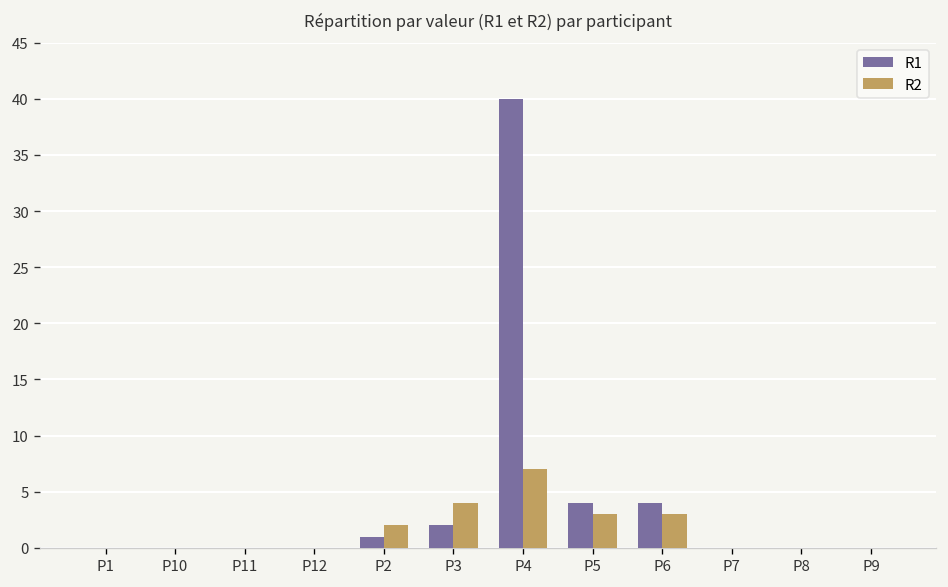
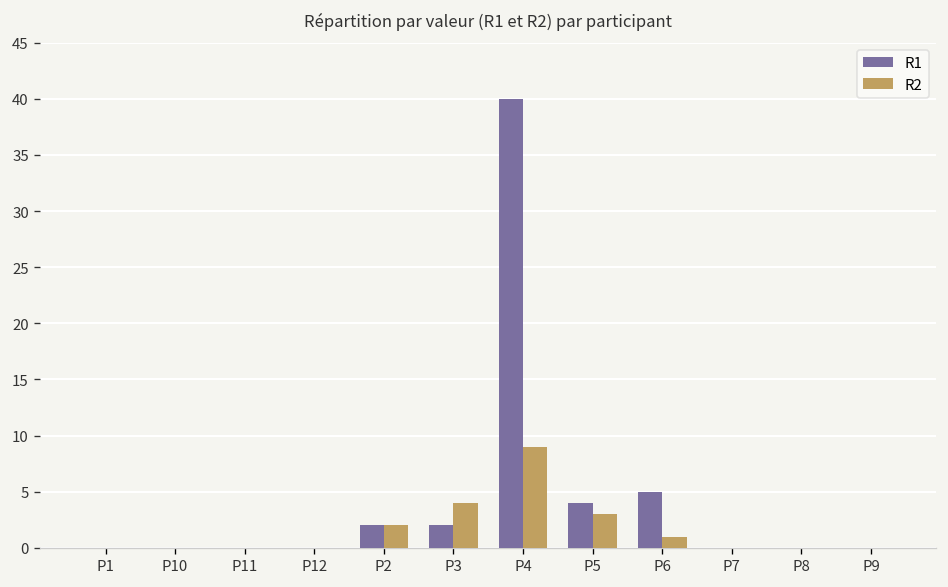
  {
    "R1": {
      "P1": 0,
      "P10": 0,
      "P11": 0,
      "P12": 0,
-     "P2": 1,
+     "P2": 2,
      "P3": 2,
      "P4": 40,
      "P5": 4,
-     "P6": 4,
+     "P6": 5,
      "P7": 0,
      "P8": 0,
      "P9": 0
    },
    "R2": {
      "P1": 0,
      "P10": 0,
      "P11": 0,
      "P12": 0,
      "P2": 2,
      "P3": 4,
-     "P4": 7,
+     "P4": 9,
      "P5": 3,
-     "P6": 3,
+     "P6": 1,
      "P7": 0,
      "P8": 0,
      "P9": 0
    }
  }
